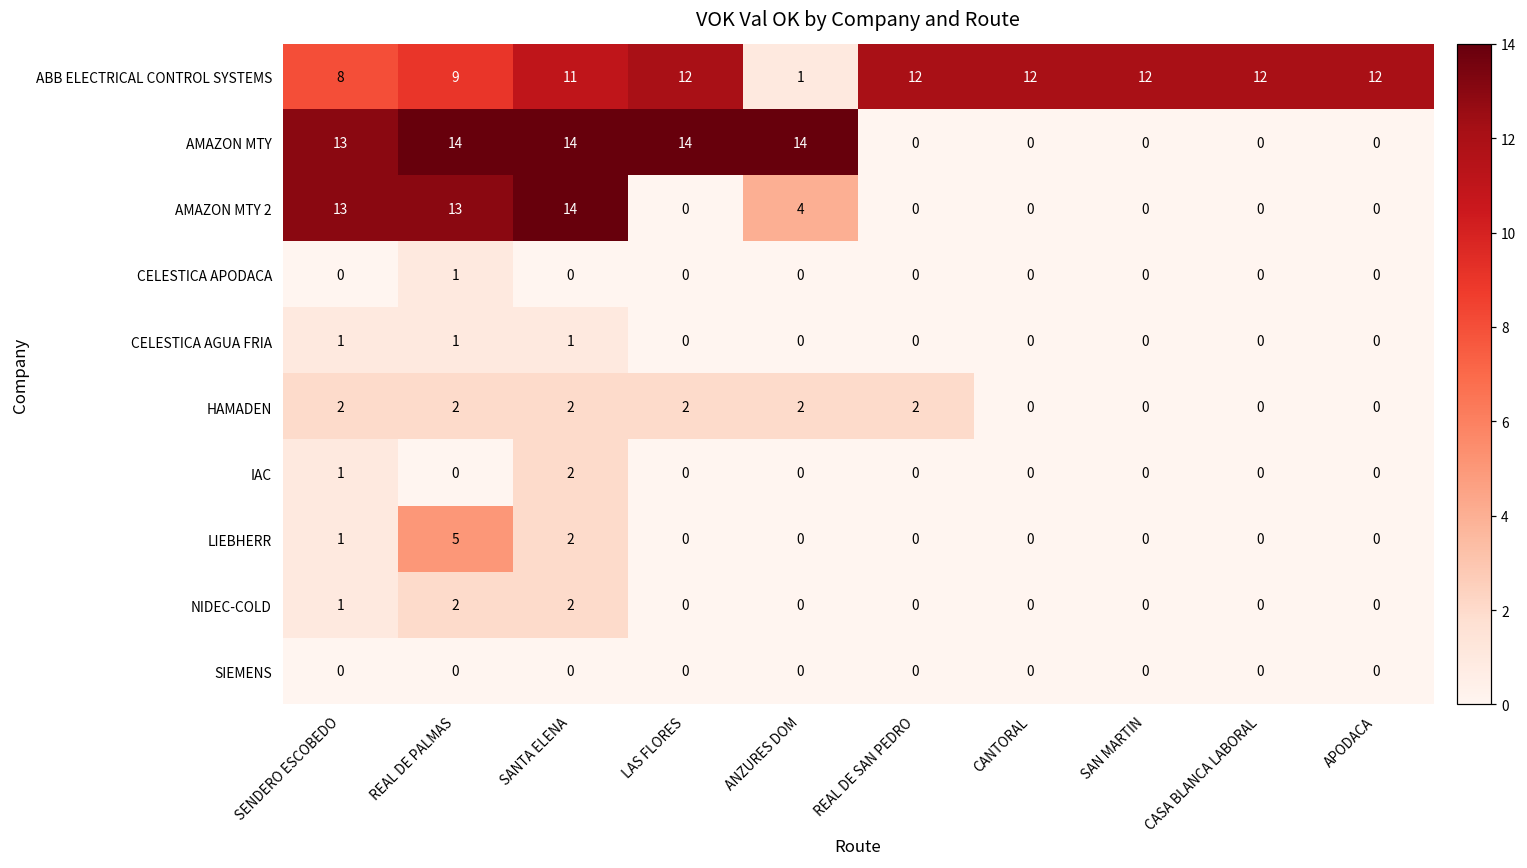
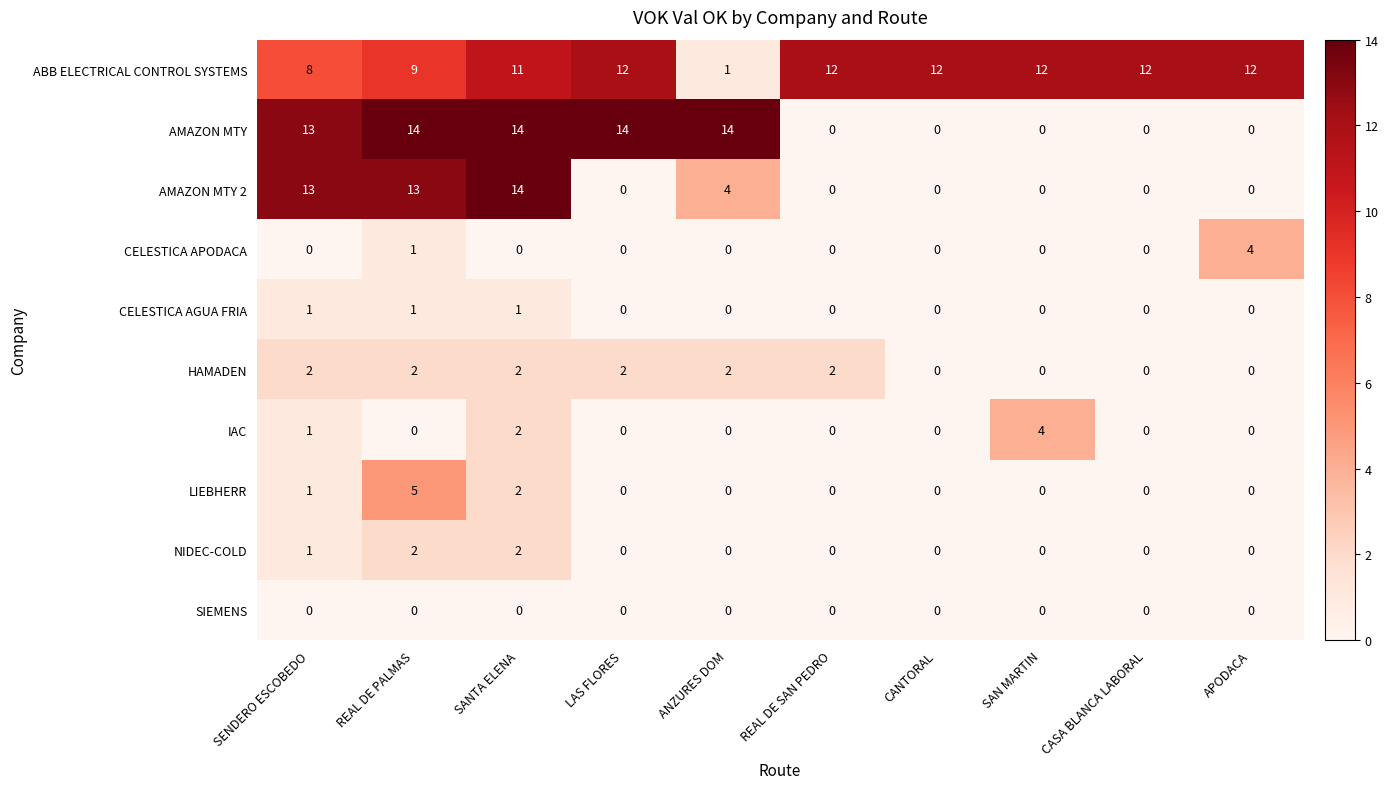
  {
    "ABB ELECTRICAL CONTROL SYSTEMS": {
      "SENDERO ESCOBEDO": 8,
      "REAL DE PALMAS": 9,
      "SANTA ELENA": 11,
      "LAS FLORES": 12,
      "ANZURES DOM": 1,
      "REAL DE SAN PEDRO": 12,
      "CANTORAL": 12,
      "SAN MARTIN": 12,
      "CASA BLANCA LABORAL": 12,
      "APODACA": 12
    },
    "AMAZON MTY": {
      "SENDERO ESCOBEDO": 13,
      "REAL DE PALMAS": 14,
      "SANTA ELENA": 14,
      "LAS FLORES": 14,
      "ANZURES DOM": 14,
      "REAL DE SAN PEDRO": 0,
      "CANTORAL": 0,
      "SAN MARTIN": 0,
      "CASA BLANCA LABORAL": 0,
      "APODACA": 0
    },
    "AMAZON MTY 2": {
      "SENDERO ESCOBEDO": 13,
      "REAL DE PALMAS": 13,
      "SANTA ELENA": 14,
      "LAS FLORES": 0,
      "ANZURES DOM": 4,
      "REAL DE SAN PEDRO": 0,
      "CANTORAL": 0,
      "SAN MARTIN": 0,
      "CASA BLANCA LABORAL": 0,
      "APODACA": 0
    },
    "CELESTICA APODACA": {
      "SENDERO ESCOBEDO": 0,
      "REAL DE PALMAS": 1,
      "SANTA ELENA": 0,
      "LAS FLORES": 0,
      "ANZURES DOM": 0,
      "REAL DE SAN PEDRO": 0,
      "CANTORAL": 0,
      "SAN MARTIN": 0,
      "CASA BLANCA LABORAL": 0,
-     "APODACA": 0
+     "APODACA": 4
    },
    "CELESTICA AGUA FRIA": {
      "SENDERO ESCOBEDO": 1,
      "REAL DE PALMAS": 1,
      "SANTA ELENA": 1,
      "LAS FLORES": 0,
      "ANZURES DOM": 0,
      "REAL DE SAN PEDRO": 0,
      "CANTORAL": 0,
      "SAN MARTIN": 0,
      "CASA BLANCA LABORAL": 0,
      "APODACA": 0
    },
    "HAMADEN": {
      "SENDERO ESCOBEDO": 2,
      "REAL DE PALMAS": 2,
      "SANTA ELENA": 2,
      "LAS FLORES": 2,
      "ANZURES DOM": 2,
      "REAL DE SAN PEDRO": 2,
      "CANTORAL": 0,
      "SAN MARTIN": 0,
      "CASA BLANCA LABORAL": 0,
      "APODACA": 0
    },
    "IAC": {
      "SENDERO ESCOBEDO": 1,
      "REAL DE PALMAS": 0,
      "SANTA ELENA": 2,
      "LAS FLORES": 0,
      "ANZURES DOM": 0,
      "REAL DE SAN PEDRO": 0,
      "CANTORAL": 0,
-     "SAN MARTIN": 0,
+     "SAN MARTIN": 4,
      "CASA BLANCA LABORAL": 0,
      "APODACA": 0
    },
    "LIEBHERR": {
      "SENDERO ESCOBEDO": 1,
      "REAL DE PALMAS": 5,
      "SANTA ELENA": 2,
      "LAS FLORES": 0,
      "ANZURES DOM": 0,
      "REAL DE SAN PEDRO": 0,
      "CANTORAL": 0,
      "SAN MARTIN": 0,
      "CASA BLANCA LABORAL": 0,
      "APODACA": 0
    },
    "NIDEC-COLD": {
      "SENDERO ESCOBEDO": 1,
      "REAL DE PALMAS": 2,
      "SANTA ELENA": 2,
      "LAS FLORES": 0,
      "ANZURES DOM": 0,
      "REAL DE SAN PEDRO": 0,
      "CANTORAL": 0,
      "SAN MARTIN": 0,
      "CASA BLANCA LABORAL": 0,
      "APODACA": 0
    },
    "SIEMENS": {
      "SENDERO ESCOBEDO": 0,
      "REAL DE PALMAS": 0,
      "SANTA ELENA": 0,
      "LAS FLORES": 0,
      "ANZURES DOM": 0,
      "REAL DE SAN PEDRO": 0,
      "CANTORAL": 0,
      "SAN MARTIN": 0,
      "CASA BLANCA LABORAL": 0,
      "APODACA": 0
    }
  }
